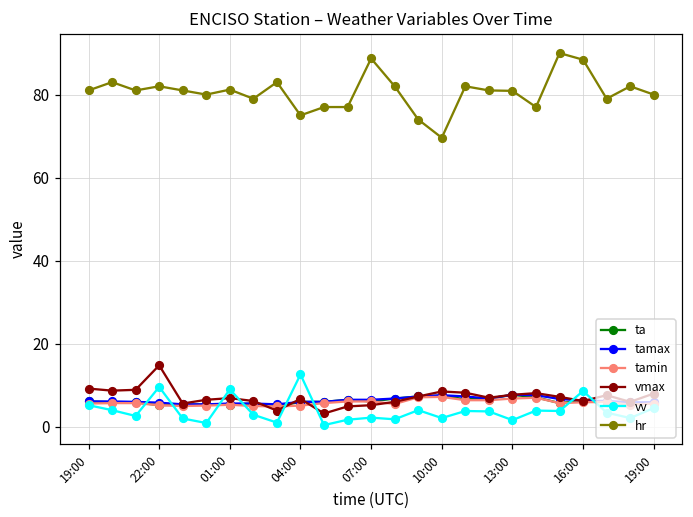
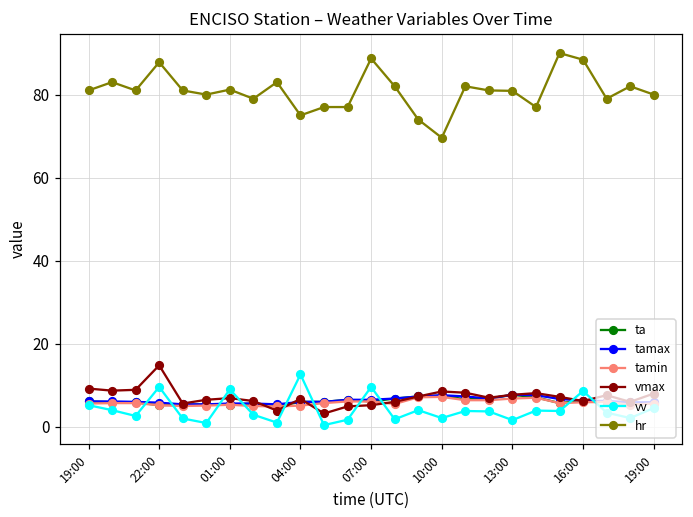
  {
    "tamin": {
      "04:00": 5,
      "13:00": 7
    },
    "vmax": {
      "22:00": 15,
      "01:00": 7,
      "04:00": 7,
      "07:00": 5,
      "10:00": 9
    },
    "vv": {
      "22:00": 10,
      "01:00": 9,
      "04:00": 13,
-     "07:00": 2,
+     "07:00": 10,
      "10:00": 2,
      "13:00": 2,
      "16:00": 9
    },
    "hr": {
-     "22:00": 82,
+     "22:00": 88,
      "01:00": 81,
      "04:00": 75,
      "07:00": 89,
      "10:00": 70,
      "13:00": 81,
      "16:00": 88
    }
  }
